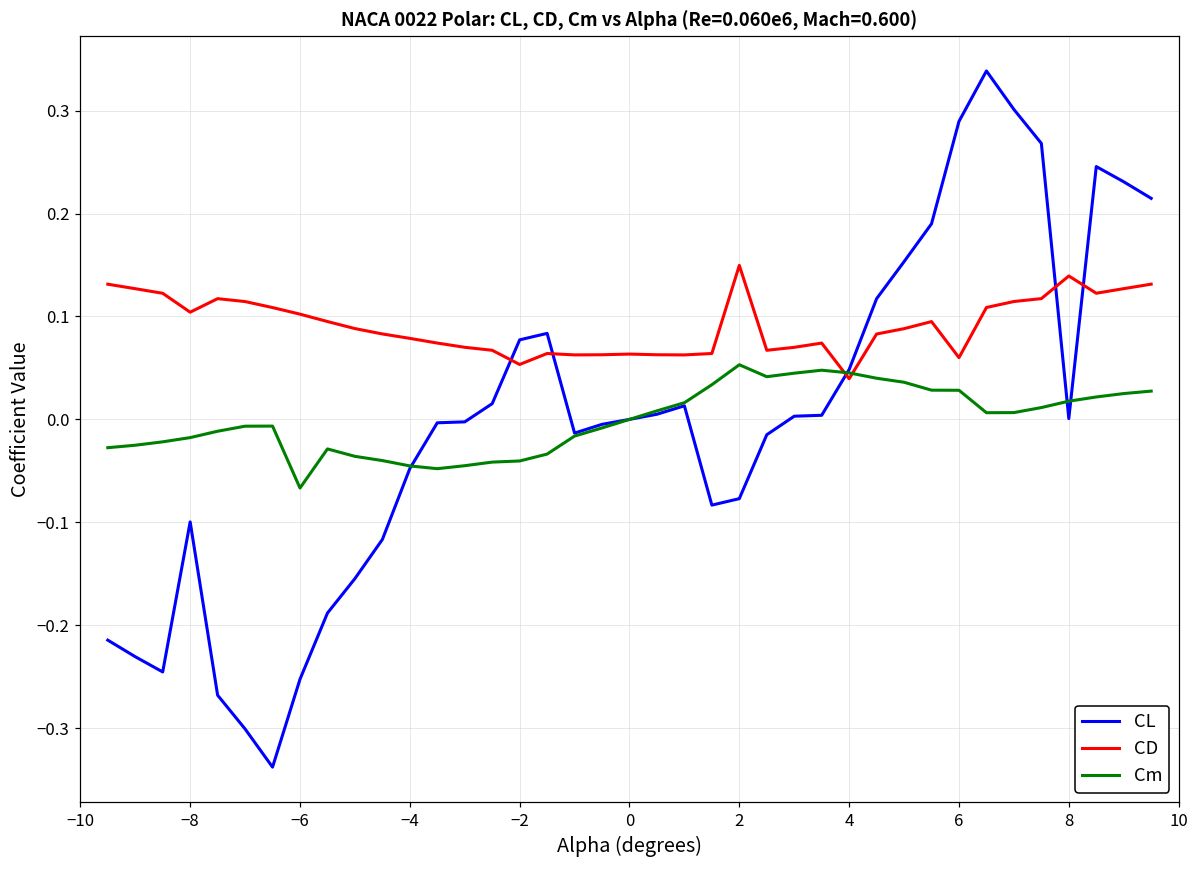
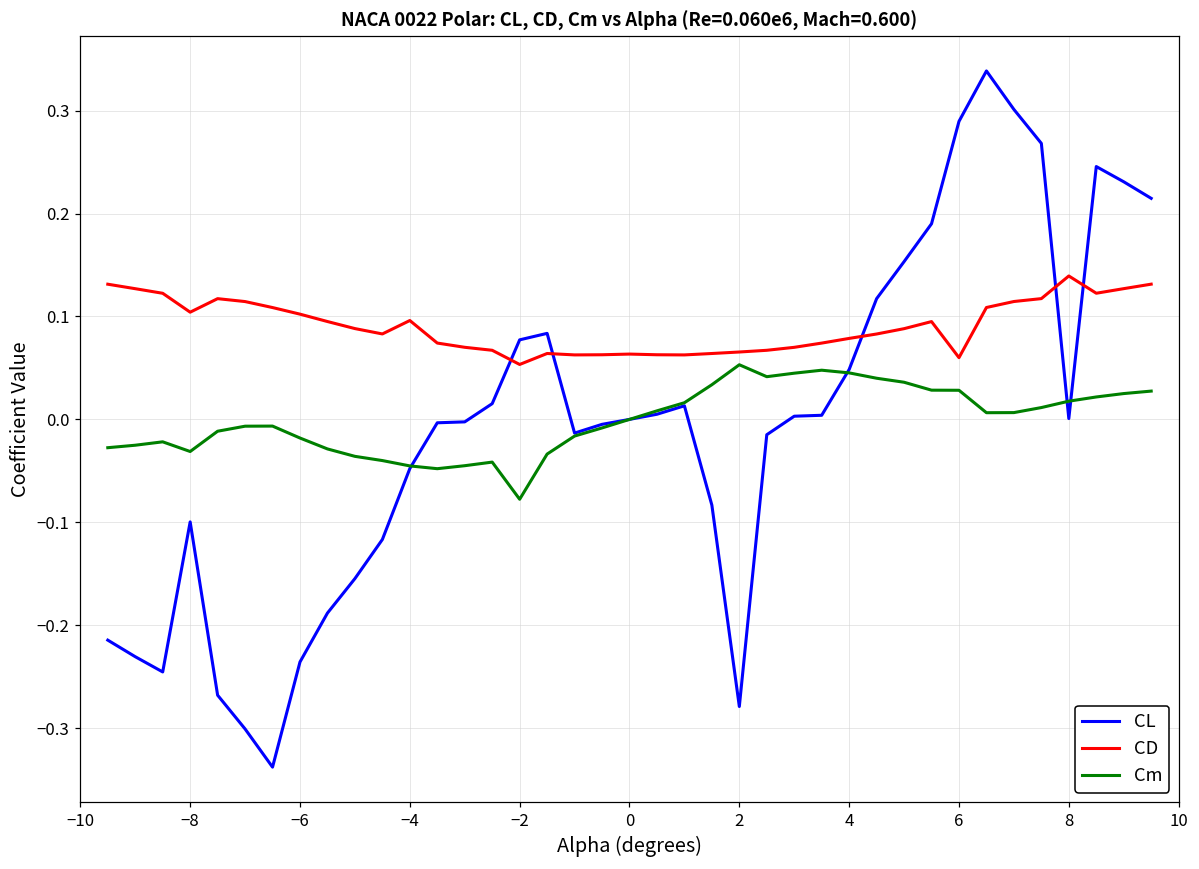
  {
    "CL": {
      "−8": -0.10,
-     "−6": -0.25,
+     "−6": -0.24,
      "−2": 0.08,
-     "2": -0.08,
+     "2": -0.28,
      "4": 0.05,
      "6": 0.29,
      "8": 0.00
    },
    "CD": {
      "−8": 0.10,
      "−6": 0.10,
-     "−4": 0.08,
+     "−4": 0.10,
      "−2": 0.05,
      "0": 0.06,
-     "2": 0.15,
-     "4": 0.04,
+     "2": 0.07,
+     "4": 0.08,
      "6": 0.06,
      "8": 0.14
    },
    "Cm": {
-     "−8": -0.02,
-     "−6": -0.07,
-     "−2": -0.04,
+     "−8": -0.03,
+     "−6": -0.02,
+     "−2": -0.08,
      "2": 0.05,
      "4": 0.05,
      "6": 0.03,
      "8": 0.02
    }
  }
